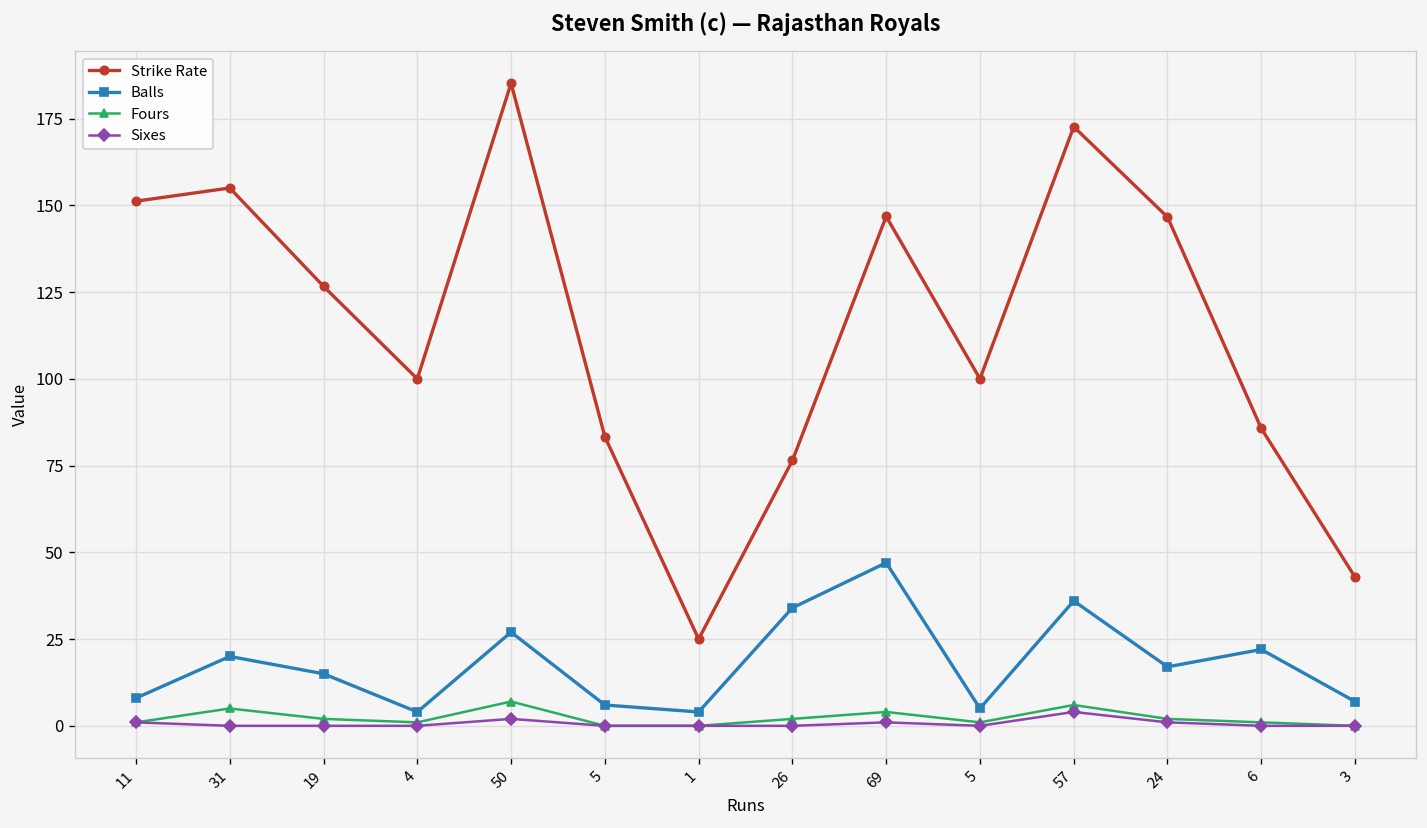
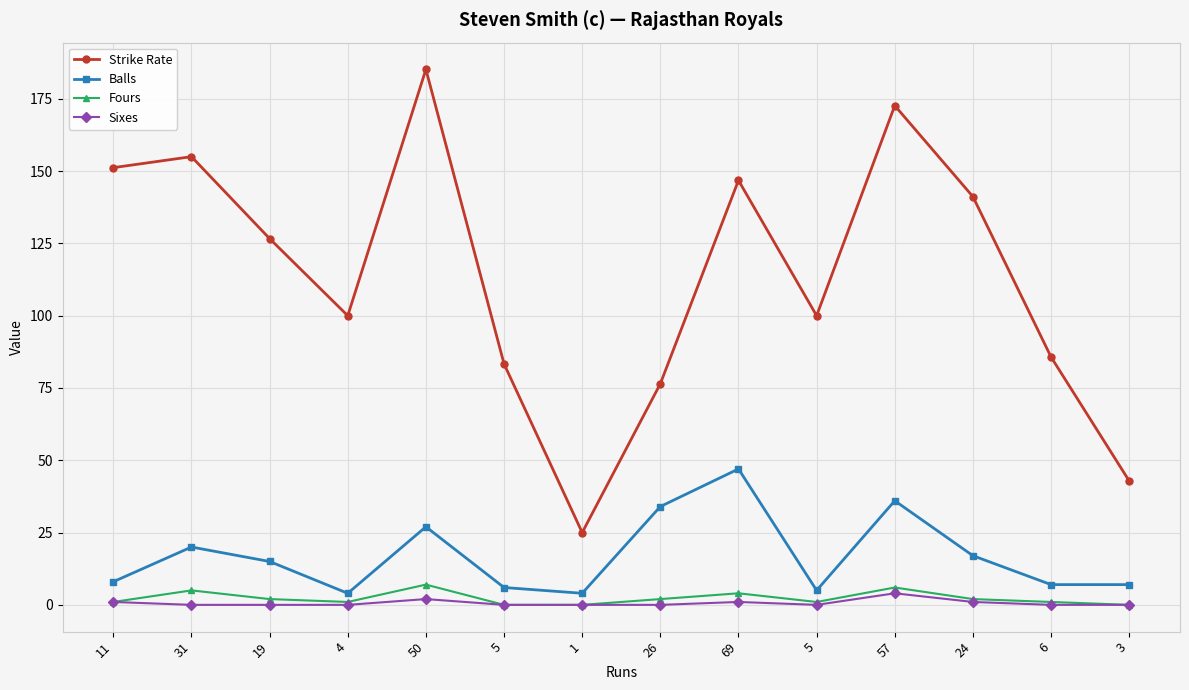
  {
    "Strike Rate": {
      "11": 151,
      "31": 155,
      "19": 127,
      "4": 100,
      "50": 185,
      "1": 25,
      "26": 76,
      "69": 147,
      "57": 173,
-     "24": 147,
+     "24": 141,
      "6": 86,
      "3": 43
    },
    "Balls": {
      "11": 8,
      "31": 20,
      "19": 15,
      "4": 4,
      "50": 27,
      "1": 4,
      "26": 34,
      "69": 47,
      "57": 36,
      "24": 17,
-     "6": 22,
+     "6": 7,
      "3": 7
    },
    "Fours": {
      "31": 5,
      "19": 2,
      "4": 1,
      "50": 7,
      "26": 2,
      "69": 4,
      "57": 6,
      "24": 2,
      "6": 1
    },
    "Sixes": {
      "31": 0,
      "19": 0,
      "4": 0,
      "50": 2,
      "26": 0,
      "69": 1,
      "57": 4,
      "24": 1,
      "6": 0
    }
  }
